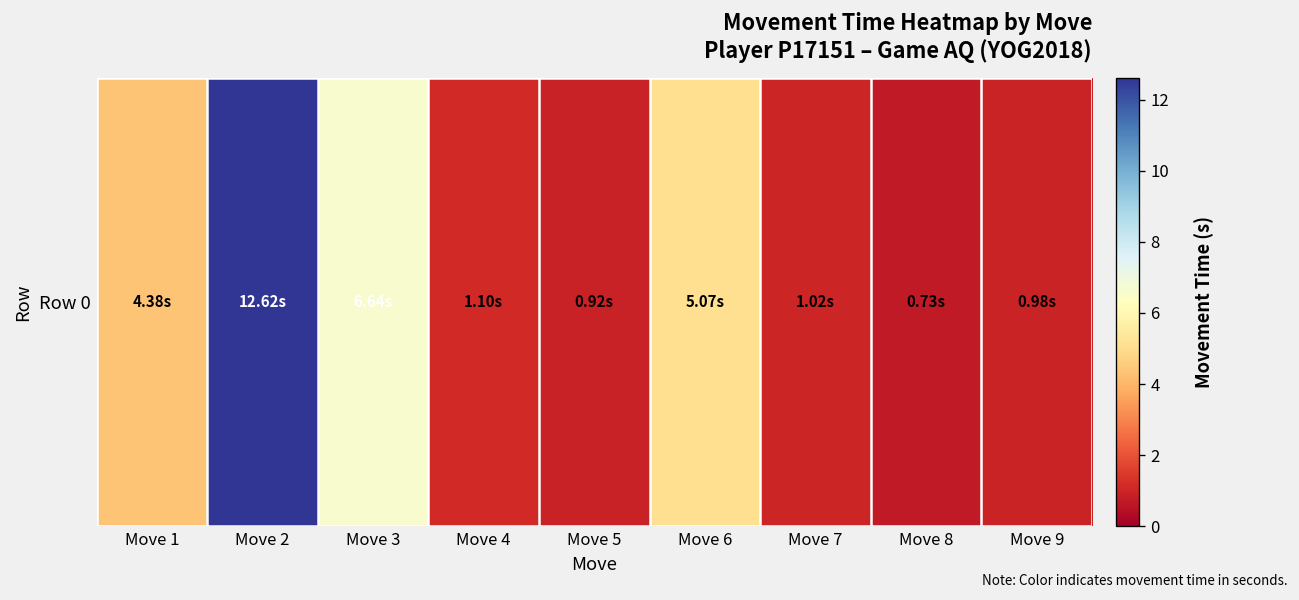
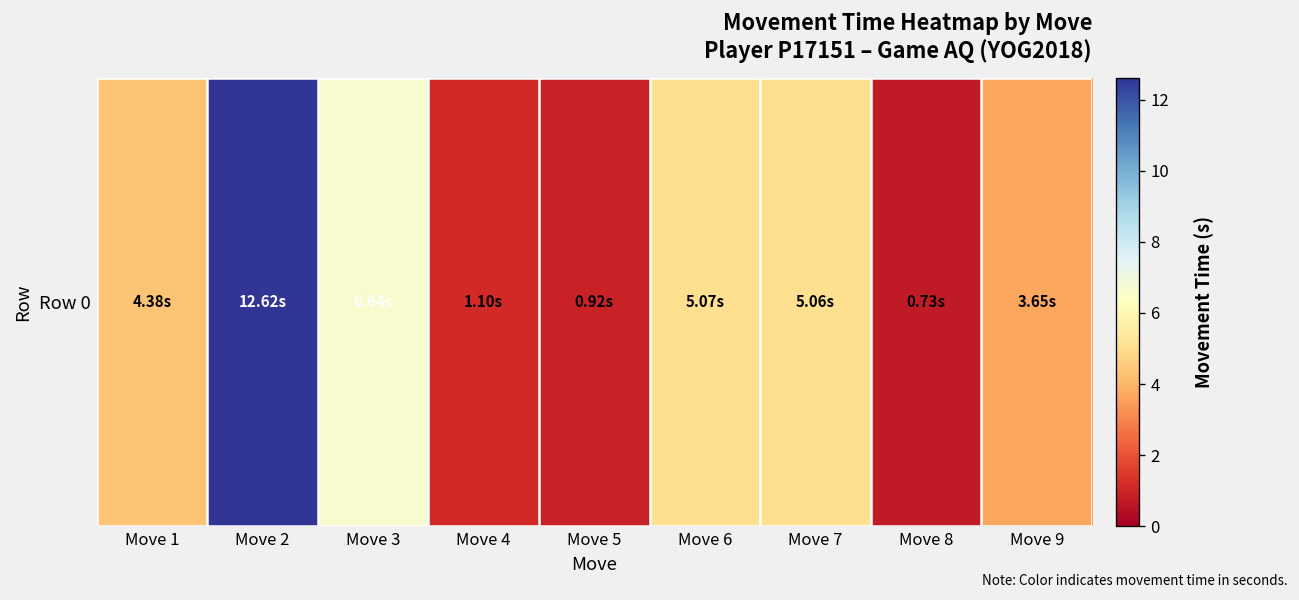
  {
    "Row 0": {
      "Move 1": "4.38s",
      "Move 2": "12.62s",
      "Move 3": "6.64s",
      "Move 4": "1.10s",
      "Move 5": "0.92s",
      "Move 6": "5.07s",
-     "Move 7": "1.02s",
+     "Move 7": "5.06s",
      "Move 8": "0.73s",
-     "Move 9": "0.98s"
+     "Move 9": "3.65s"
    }
  }
